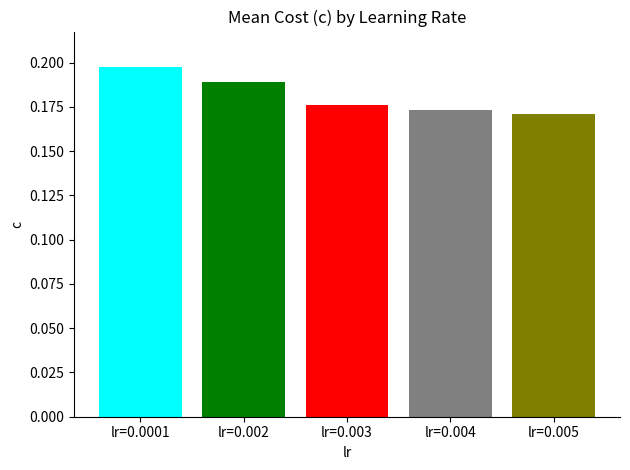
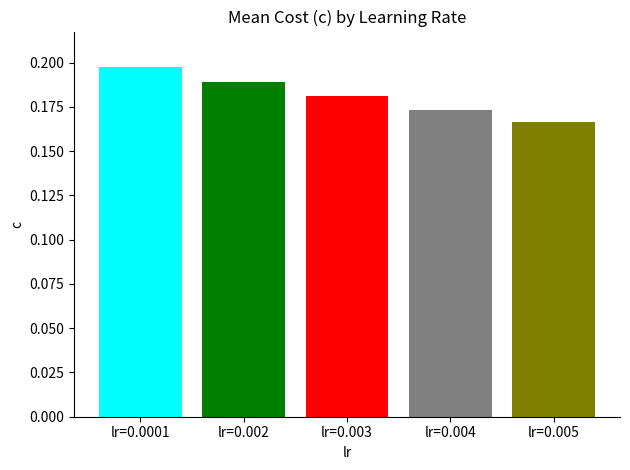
  {
    "lr=0.0001": 0.198,
    "lr=0.002": 0.189,
-   "lr=0.003": 0.176,
+   "lr=0.003": 0.181,
    "lr=0.004": 0.174,
-   "lr=0.005": 0.171
+   "lr=0.005": 0.166
  }
